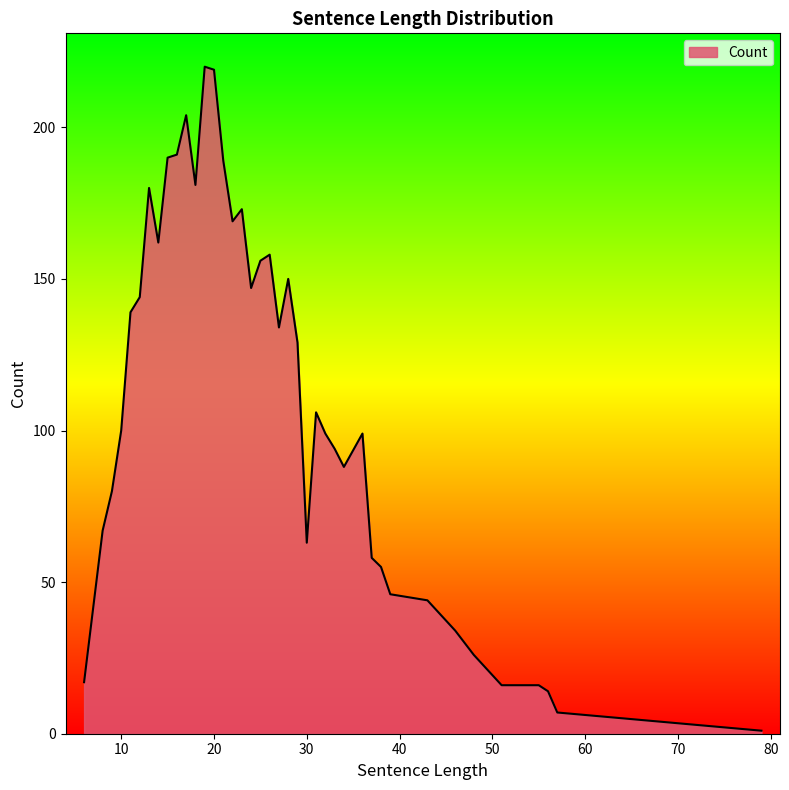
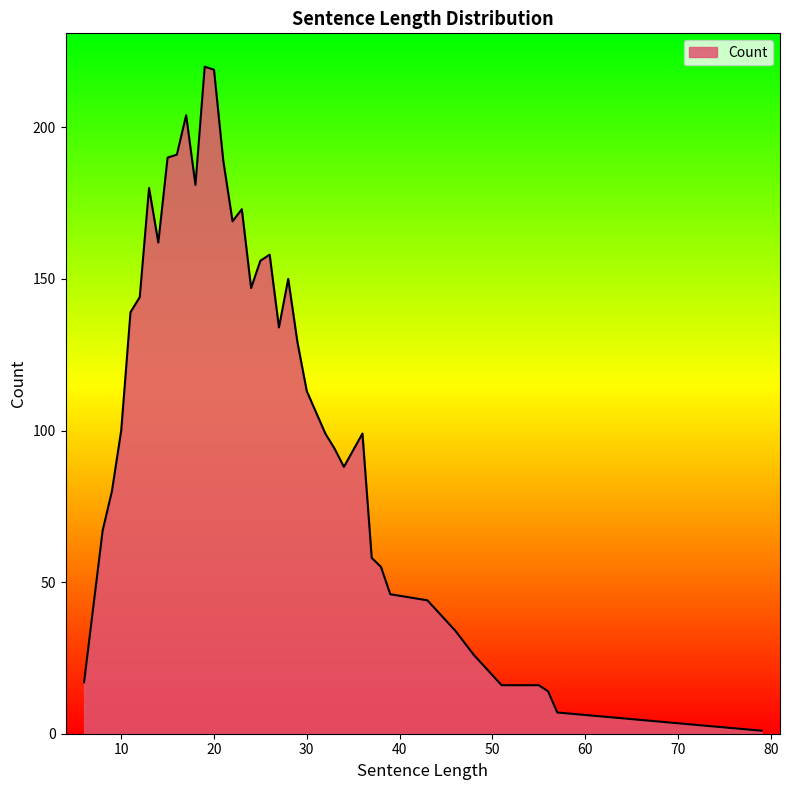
  {
    "10": 100,
    "20": 219,
-   "30": 63
+   "30": 113
  }
